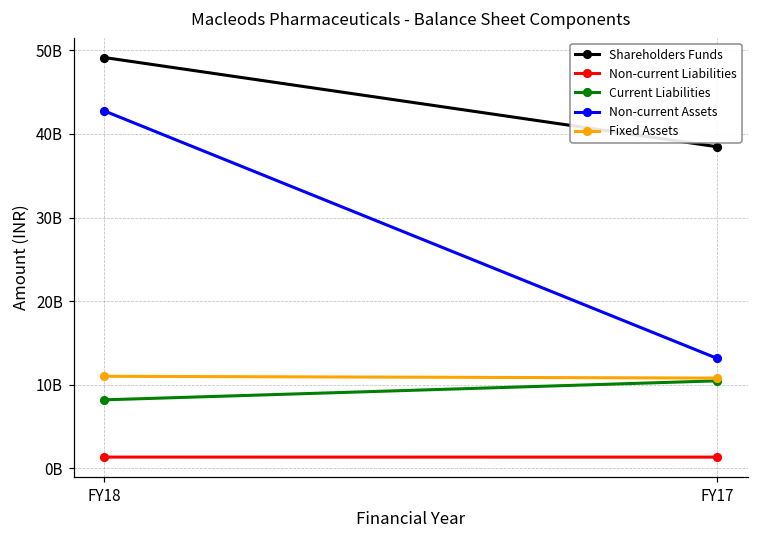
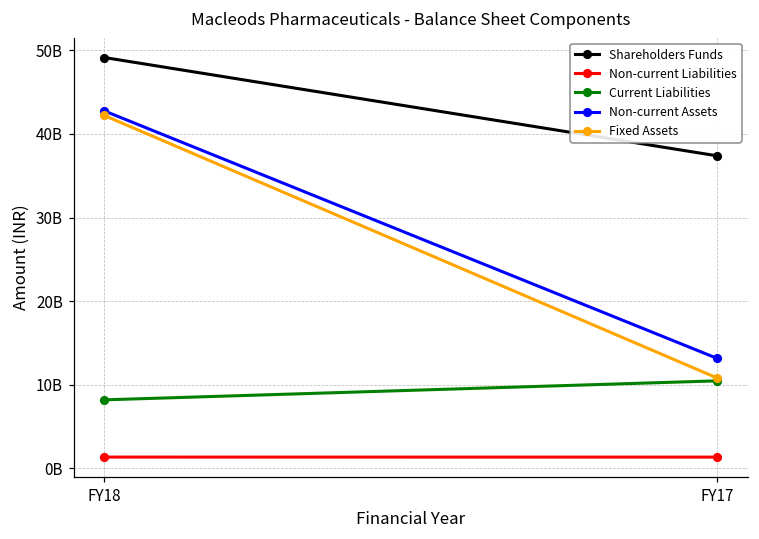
  {
    "Shareholders Funds": {
      "FY18": 49000000000,
-     "FY17": 38000000000
+     "FY17": 37000000000
    },
    "Non-current Liabilities": {
      "FY18": 1000000000,
      "FY17": 1000000000
    },
    "Current Liabilities": {
      "FY18": 8000000000
    },
    "Non-current Assets": {
      "FY18": 43000000000,
      "FY17": 13000000000
    },
    "Fixed Assets": {
-     "FY18": 11000000000
+     "FY18": 42000000000
    }
  }
